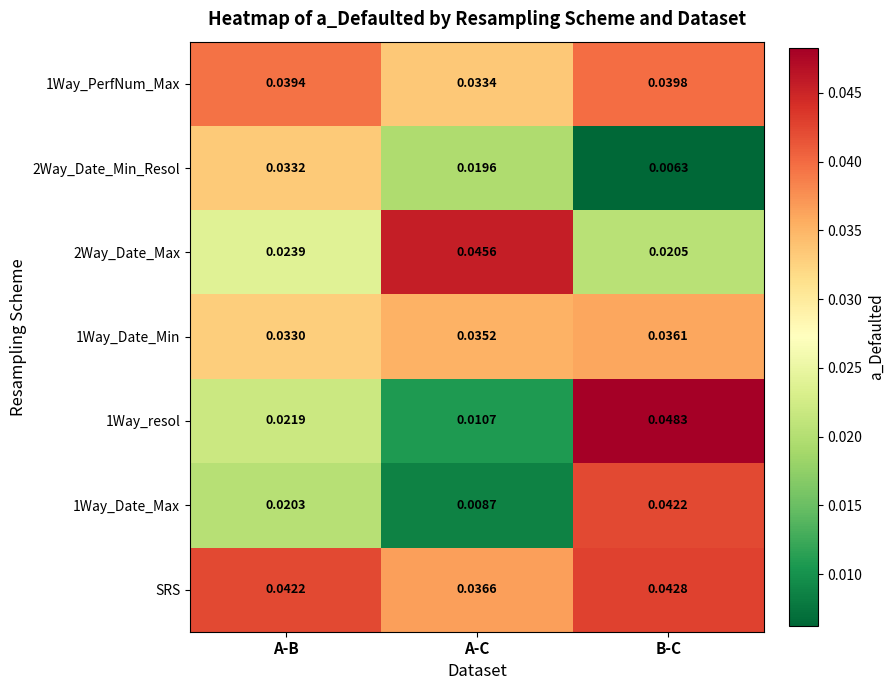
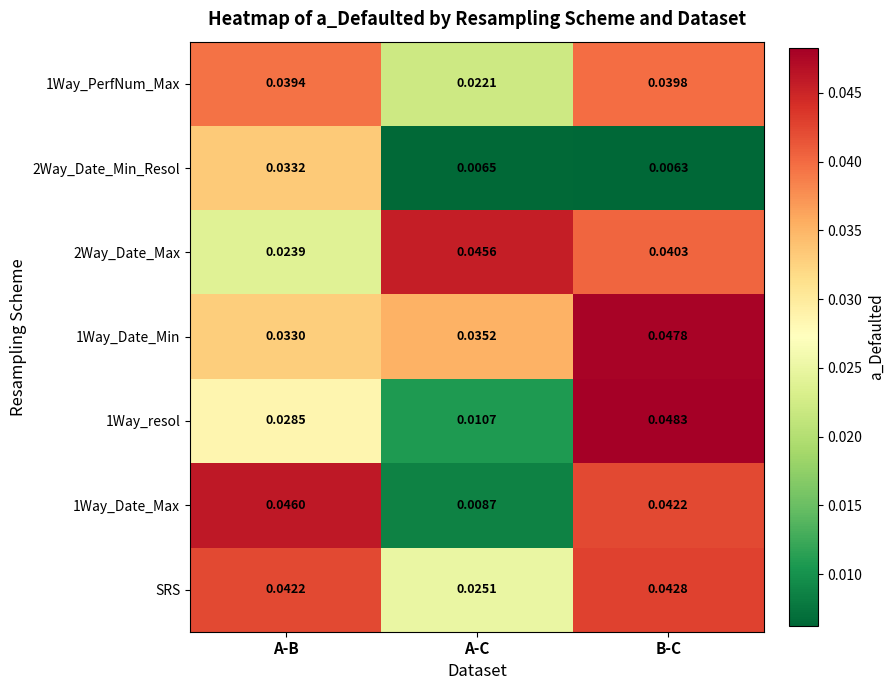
  {
    "1Way_PerfNum_Max": {
      "A-B": 0.0394,
-     "A-C": 0.0334,
+     "A-C": 0.0221,
      "B-C": 0.0398
    },
    "2Way_Date_Min_Resol": {
      "A-B": 0.0332,
-     "A-C": 0.0196,
+     "A-C": 0.0065,
      "B-C": 0.0063
    },
    "2Way_Date_Max": {
      "A-B": 0.0239,
      "A-C": 0.0456,
-     "B-C": 0.0205
+     "B-C": 0.0403
    },
    "1Way_Date_Min": {
      "A-B": 0.0330,
      "A-C": 0.0352,
-     "B-C": 0.0361
+     "B-C": 0.0478
    },
    "1Way_resol": {
-     "A-B": 0.0219,
+     "A-B": 0.0285,
      "A-C": 0.0107,
      "B-C": 0.0483
    },
    "1Way_Date_Max": {
-     "A-B": 0.0203,
+     "A-B": 0.0460,
      "A-C": 0.0087,
      "B-C": 0.0422
    },
    "SRS": {
      "A-B": 0.0422,
-     "A-C": 0.0366,
+     "A-C": 0.0251,
      "B-C": 0.0428
    }
  }
